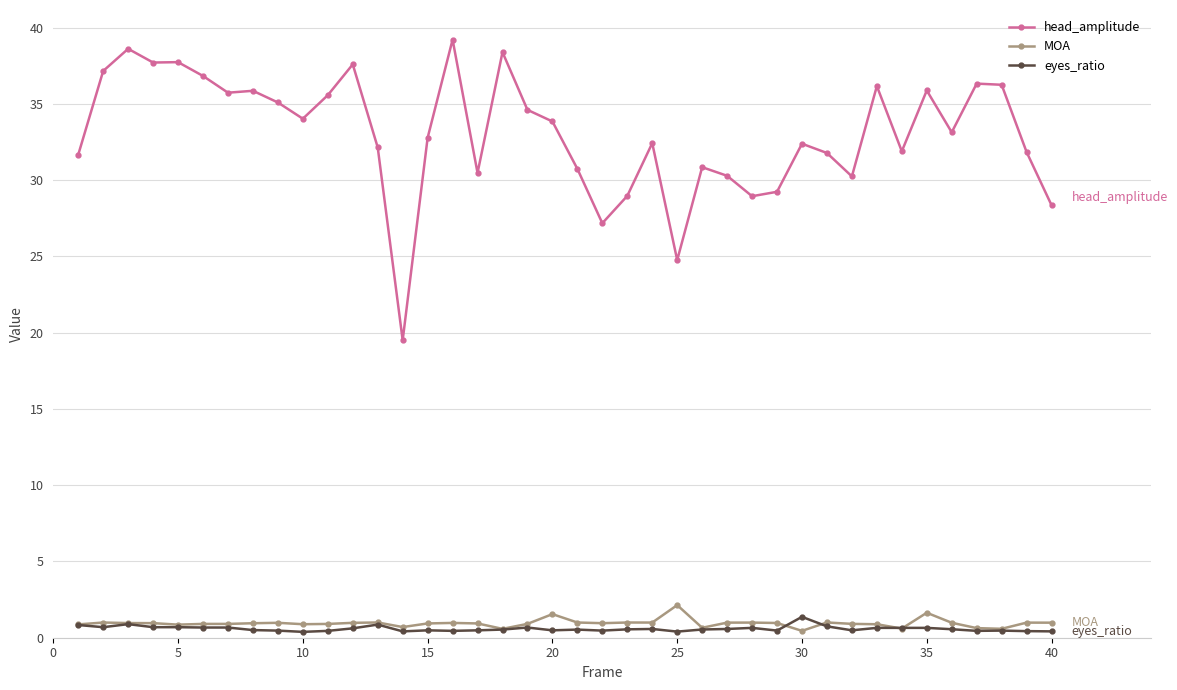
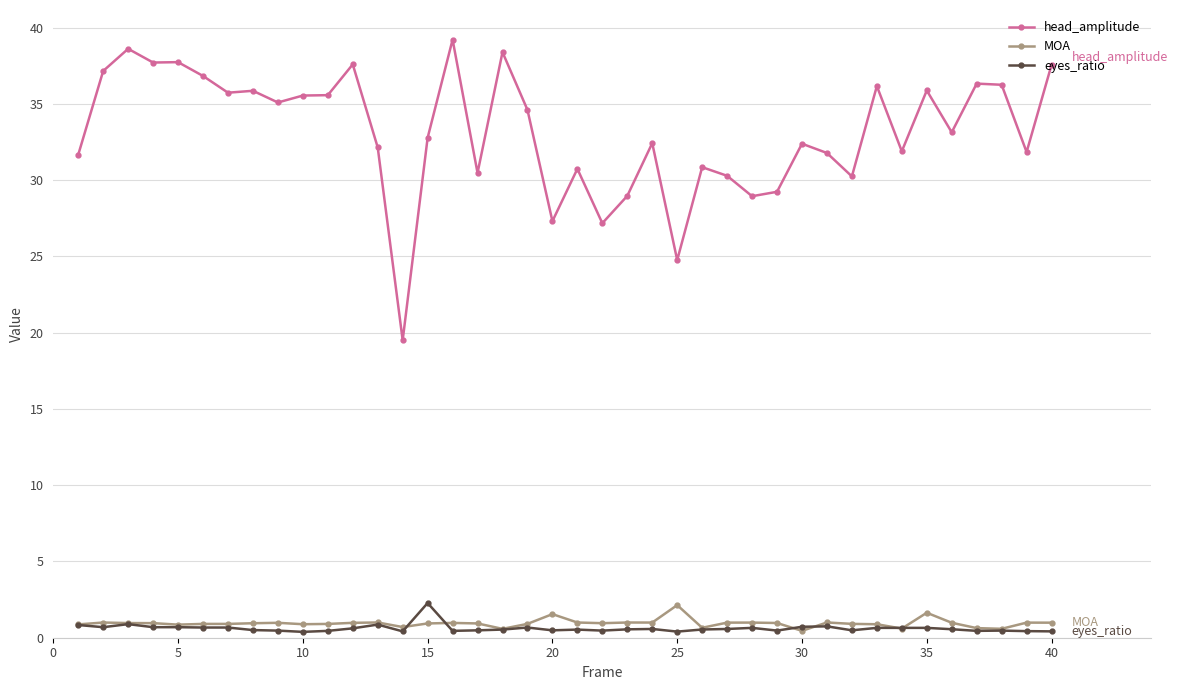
  {
    "head_amplitude": {
      "5": 37.7,
-     "10": 34.0,
+     "10": 35.6,
      "15": 32.8,
-     "20": 33.9,
+     "20": 27.3,
      "25": 24.8,
      "30": 32.4,
      "35": 35.9,
-     "40": 28.4
+     "40": 37.6
    },
    "MOA": {
      "5": 0.9,
      "10": 0.9,
      "15": 0.9,
      "20": 1.5,
      "25": 2.1,
      "30": 0.5,
      "35": 1.6,
      "40": 1.0
    },
    "eyes_ratio": {
      "5": 0.7,
      "10": 0.4,
-     "15": 0.5,
+     "15": 2.3,
      "20": 0.5,
      "25": 0.4,
-     "30": 1.4,
+     "30": 0.7,
      "35": 0.6,
      "40": 0.4
    }
  }
